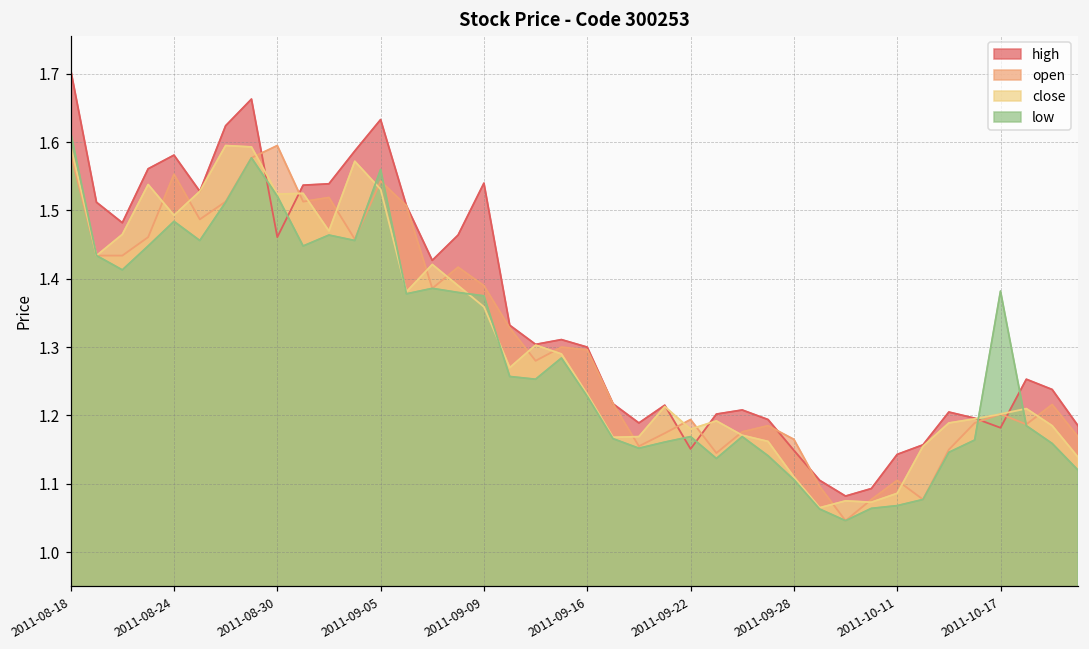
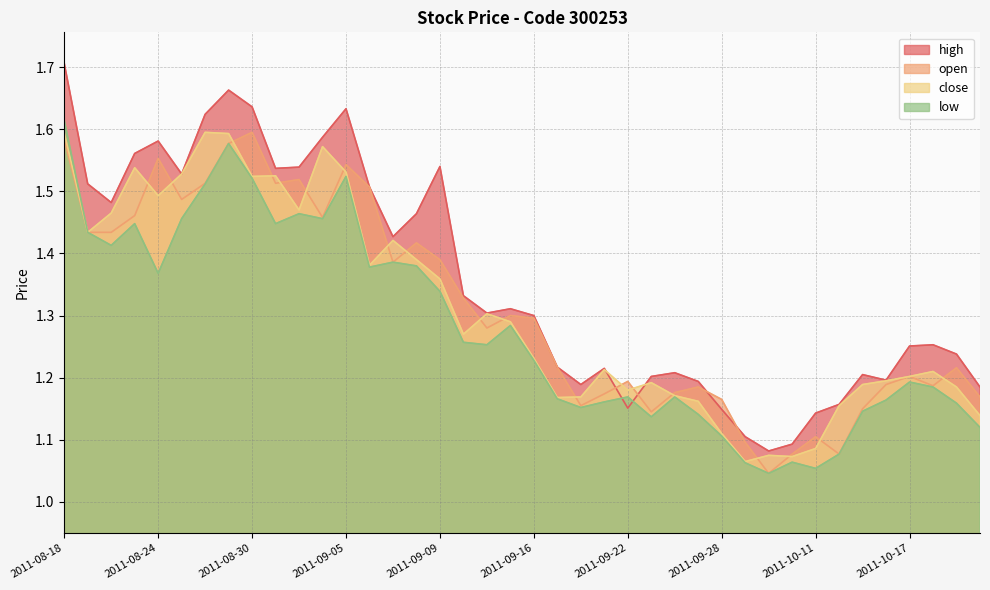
  {
    "high": {
      "2011-08-18": 1.71,
      "2011-08-24": 1.58,
-     "2011-08-30": 1.46,
+     "2011-08-30": 1.64,
      "2011-09-05": 1.63,
      "2011-09-09": 1.54,
      "2011-09-22": 1.15,
      "2011-09-28": 1.15,
      "2011-10-11": 1.14,
-     "2011-10-17": 1.18
+     "2011-10-17": 1.25
    },
    "low": {
      "2011-08-18": 1.61,
-     "2011-08-24": 1.48,
-     "2011-09-05": 1.56,
-     "2011-09-09": 1.38,
+     "2011-08-24": 1.37,
+     "2011-09-05": 1.52,
+     "2011-09-09": 1.34,
      "2011-09-22": 1.17,
-     "2011-10-11": 1.07,
-     "2011-10-17": 1.38
+     "2011-10-11": 1.05,
+     "2011-10-17": 1.19
    }
  }
